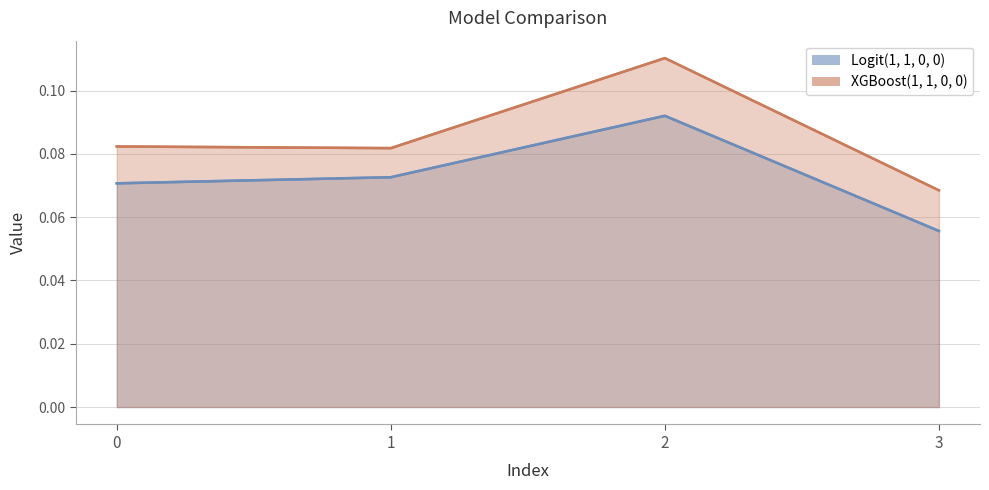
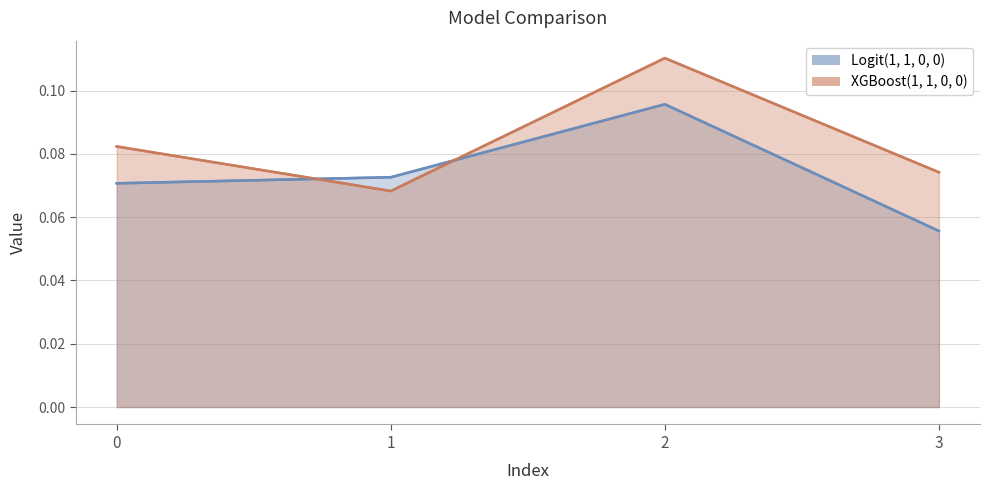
  {
    "Logit(1, 1, 0, 0)": {
      "0": 0.071,
      "1": 0.073,
-     "2": 0.092,
+     "2": 0.096,
      "3": 0.056
    },
    "XGBoost(1, 1, 0, 0)": {
      "0": 0.082,
-     "1": 0.082,
+     "1": 0.068,
      "2": 0.110,
-     "3": 0.068
+     "3": 0.074
    }
  }
